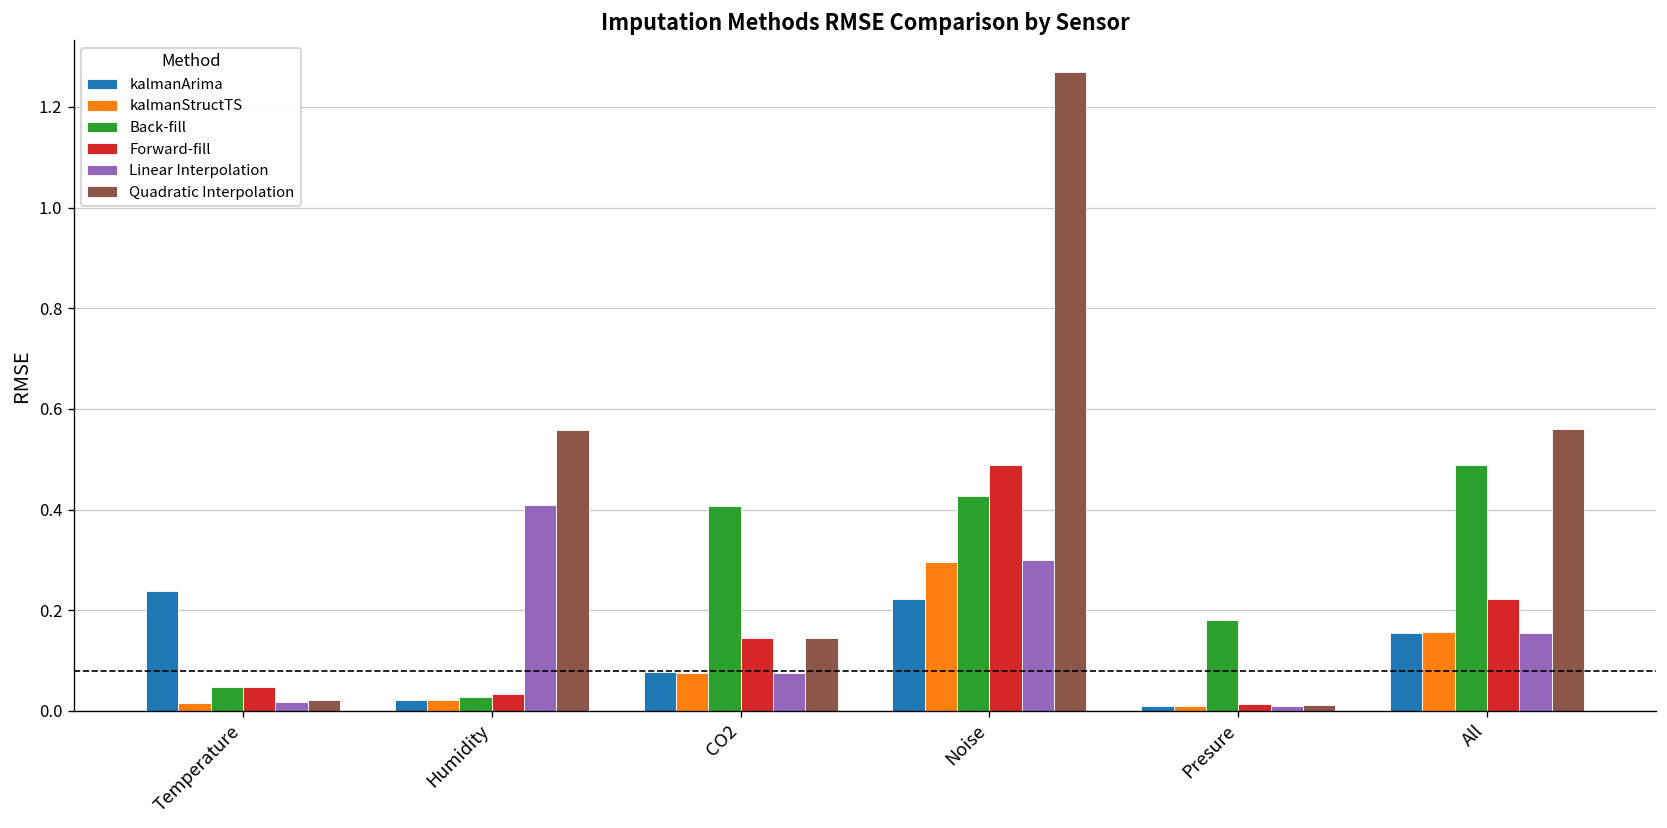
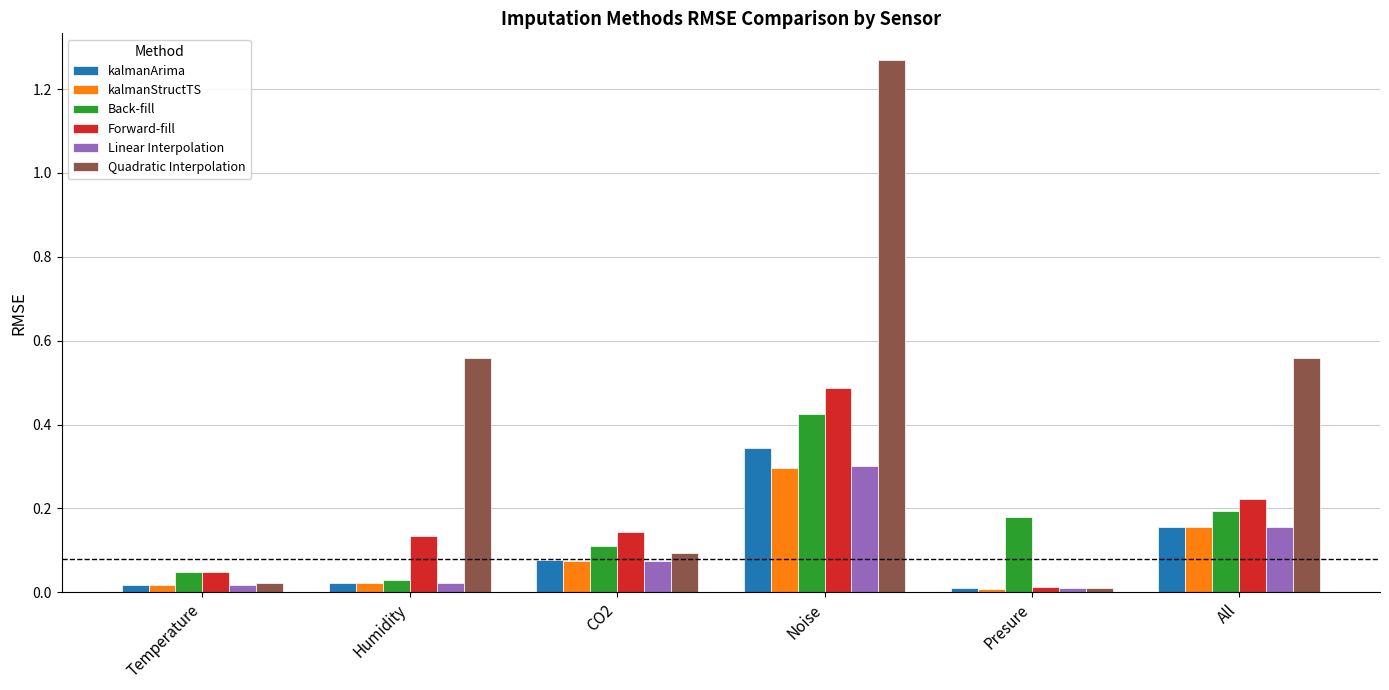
  {
    "kalmanArima": {
-     "Temperature": 0.24,
+     "Temperature": 0.02,
      "Humidity": 0.02,
      "CO2": 0.08,
-     "Noise": 0.22,
+     "Noise": 0.34,
      "Presure": 0.01,
      "All": 0.16
    },
    "kalmanStructTS": {
      "Temperature": 0.02,
      "Humidity": 0.02,
      "CO2": 0.08,
      "Noise": 0.30,
      "Presure": 0.01,
      "All": 0.16
    },
    "Back-fill": {
      "Temperature": 0.05,
      "Humidity": 0.03,
-     "CO2": 0.41,
+     "CO2": 0.11,
      "Noise": 0.43,
      "Presure": 0.18,
-     "All": 0.49
+     "All": 0.19
    },
    "Forward-fill": {
      "Temperature": 0.05,
-     "Humidity": 0.03,
+     "Humidity": 0.13,
      "CO2": 0.14,
      "Noise": 0.49,
      "Presure": 0.01,
      "All": 0.22
    },
    "Linear Interpolation": {
      "Temperature": 0.02,
-     "Humidity": 0.41,
+     "Humidity": 0.02,
      "CO2": 0.08,
      "Noise": 0.30,
      "Presure": 0.01,
      "All": 0.15
    },
    "Quadratic Interpolation": {
      "Temperature": 0.02,
      "Humidity": 0.56,
-     "CO2": 0.14,
+     "CO2": 0.09,
      "Noise": 1.27,
      "Presure": 0.01,
      "All": 0.56
    }
  }
